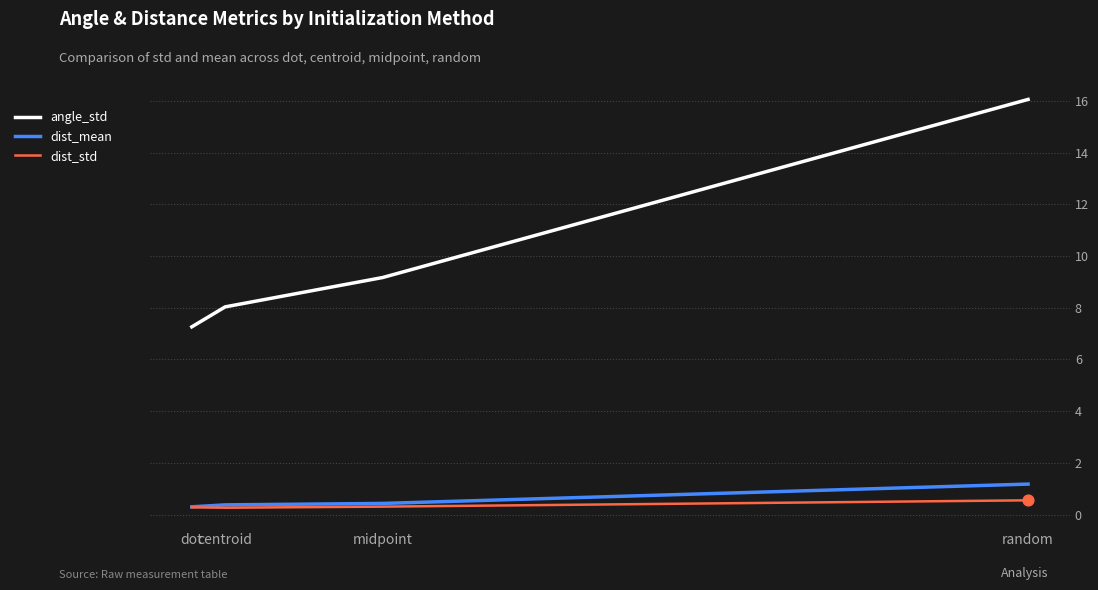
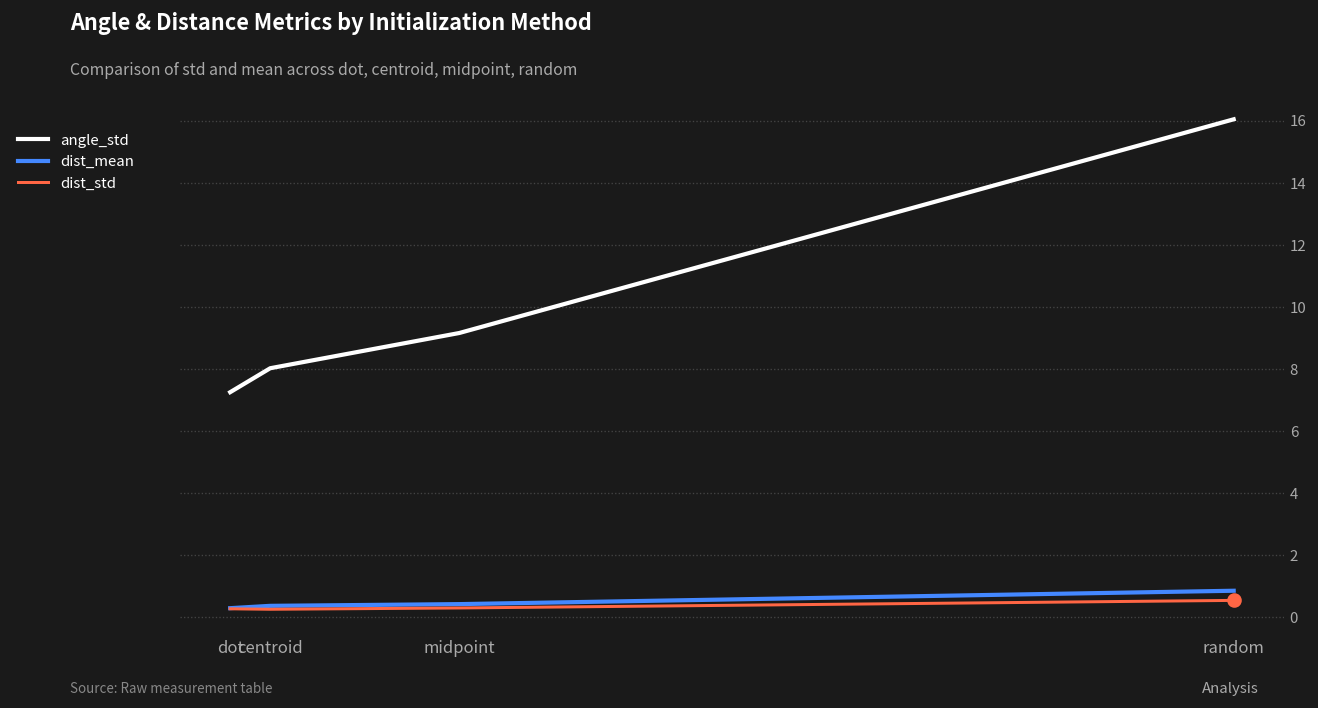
  {
    "angle_std": {
      "centroid": 8.0,
      "midpoint": 9.2,
      "random": 16.1
    },
    "dist_mean": {
      "centroid": 0.4,
      "midpoint": 0.4,
-     "random": 1.2
+     "random": 0.9
    }
  }
